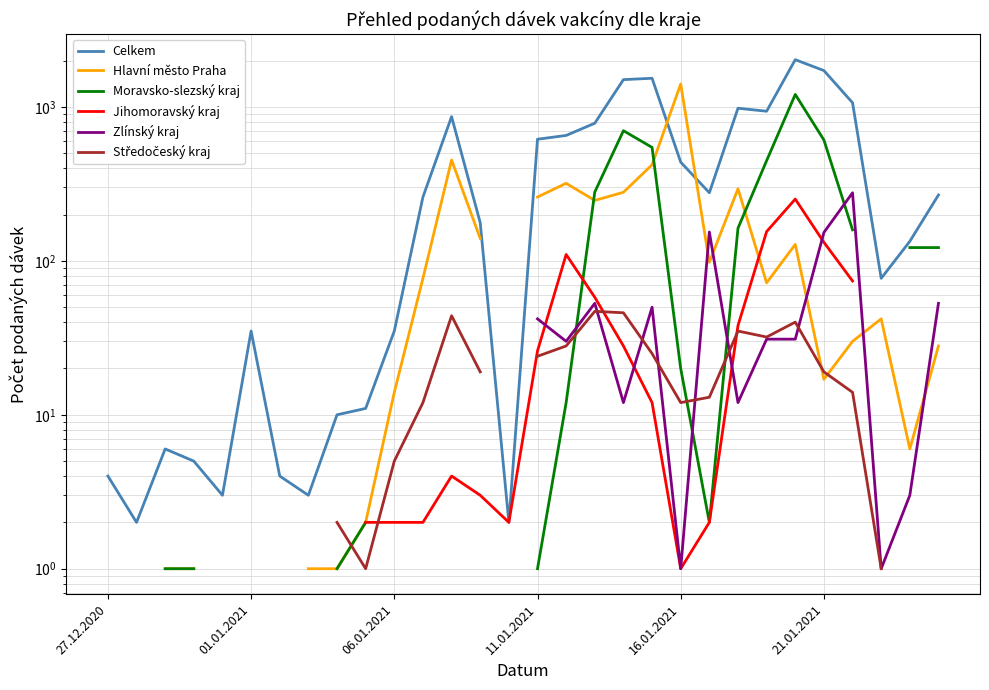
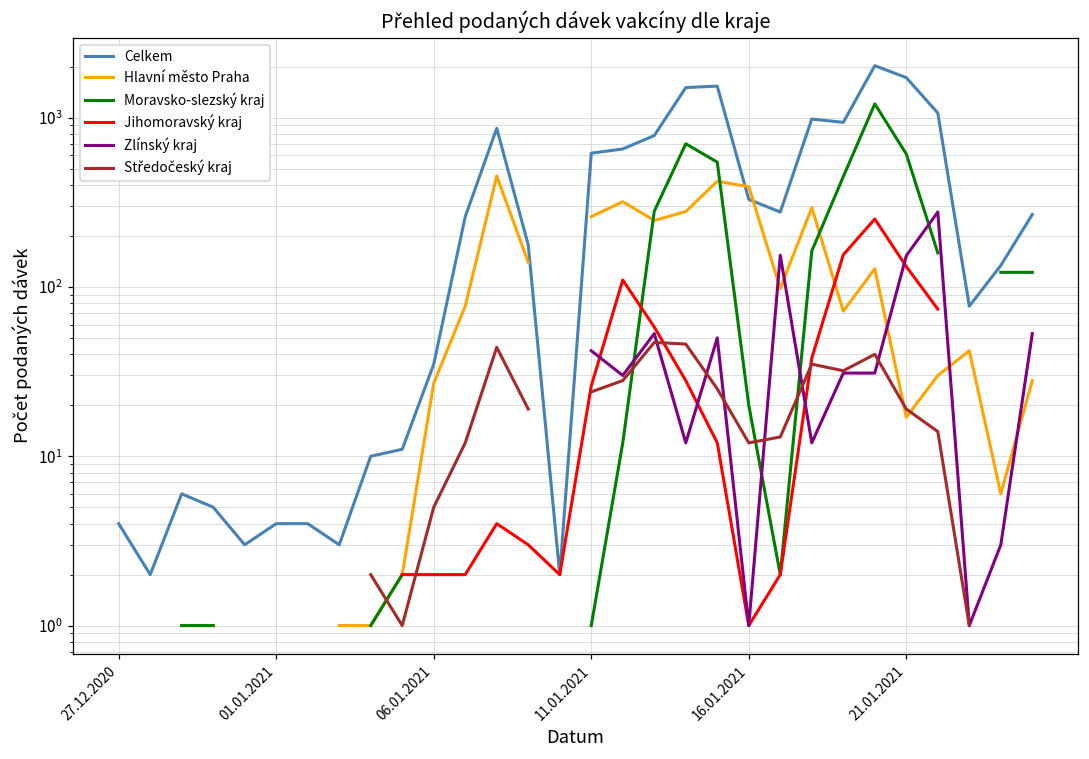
  {
    "Celkem": {
      "27.12.2020": 4,
-     "01.01.2021": 35,
+     "01.01.2021": 4,
      "06.01.2021": 35,
      "11.01.2021": 620,
-     "16.01.2021": 440,
+     "16.01.2021": 330,
      "21.01.2021": 1700
    },
    "Hlavní město Praha": {
-     "06.01.2021": 14,
+     "06.01.2021": 27,
      "11.01.2021": 260,
-     "16.01.2021": 1400,
+     "16.01.2021": 390,
      "21.01.2021": 17
    },
    "Moravsko-slezský kraj": {
      "11.01.2021": 1,
      "16.01.2021": 20,
      "21.01.2021": 610
    },
    "Jihomoravský kraj": {
      "06.01.2021": 2,
      "11.01.2021": 26,
      "21.01.2021": 130
    },
    "Zlínský kraj": {
      "11.01.2021": 42,
      "21.01.2021": 150
    },
    "Středočeský kraj": {
      "01.01.2021": 1,
      "06.01.2021": 5,
      "11.01.2021": 24,
      "16.01.2021": 12,
      "21.01.2021": 19
    }
  }
